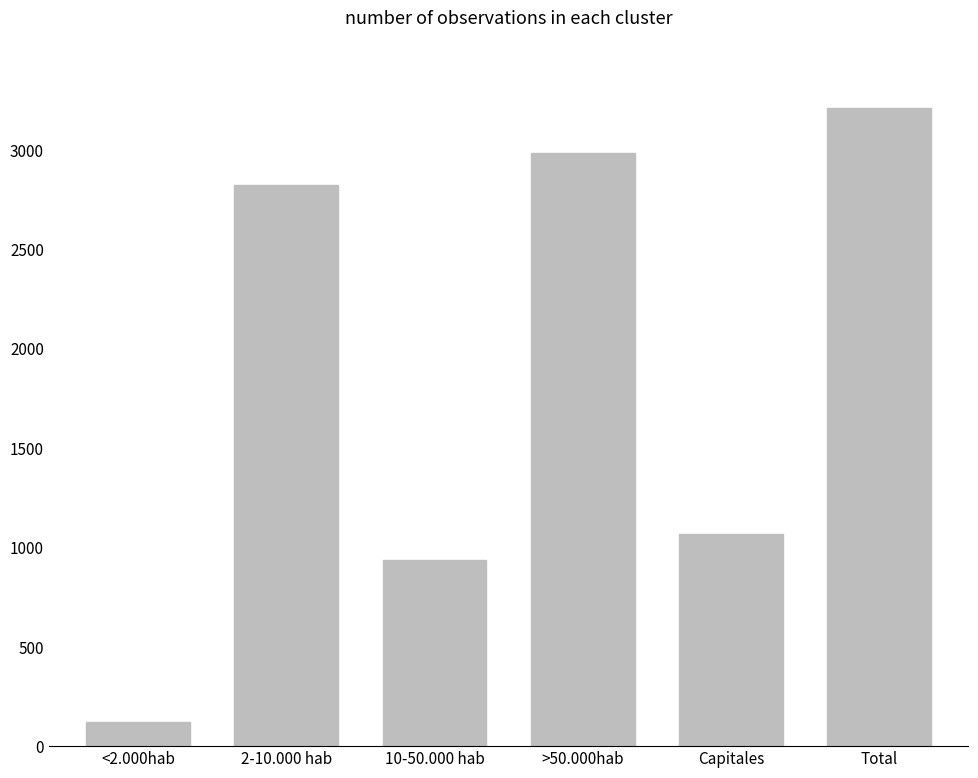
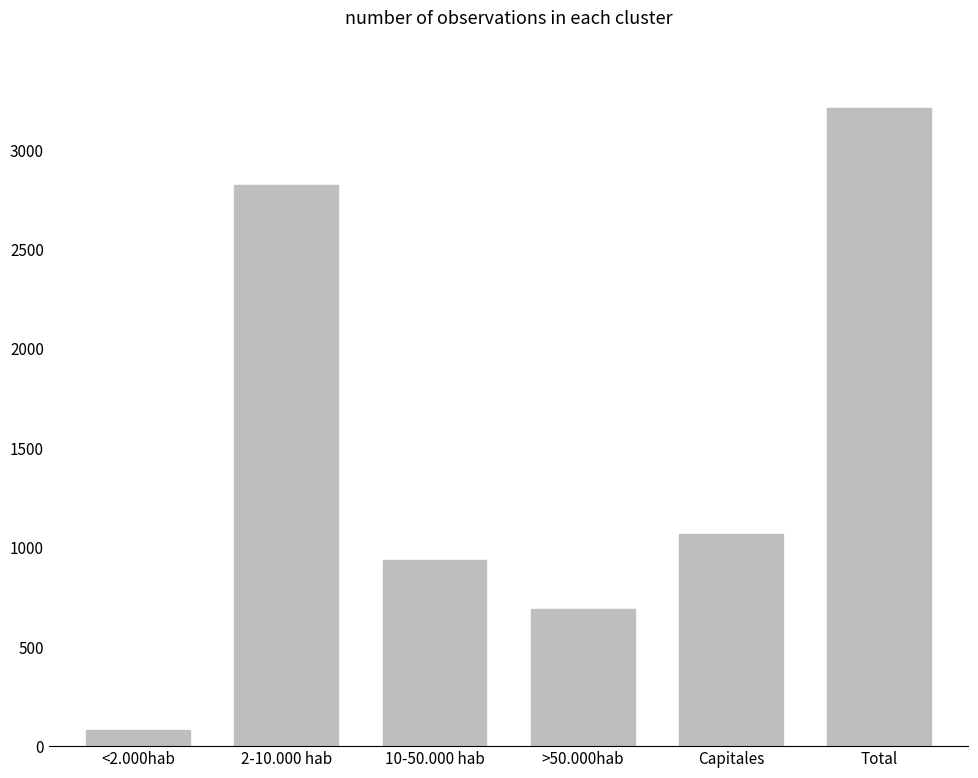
  {
-   "<2.000hab": 120,
+   "<2.000hab": 80,
    "2-10.000 hab": 2820,
    "10-50.000 hab": 940,
-   ">50.000hab": 2980,
+   ">50.000hab": 690,
    "Capitales": 1070,
    "Total": 3210
  }
